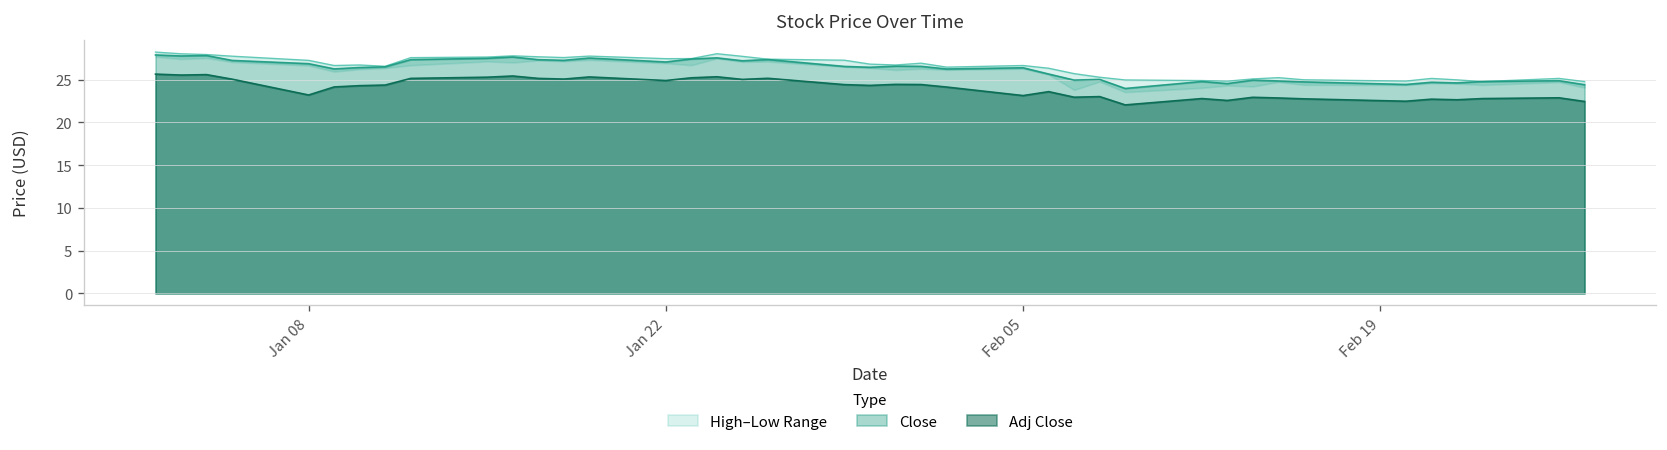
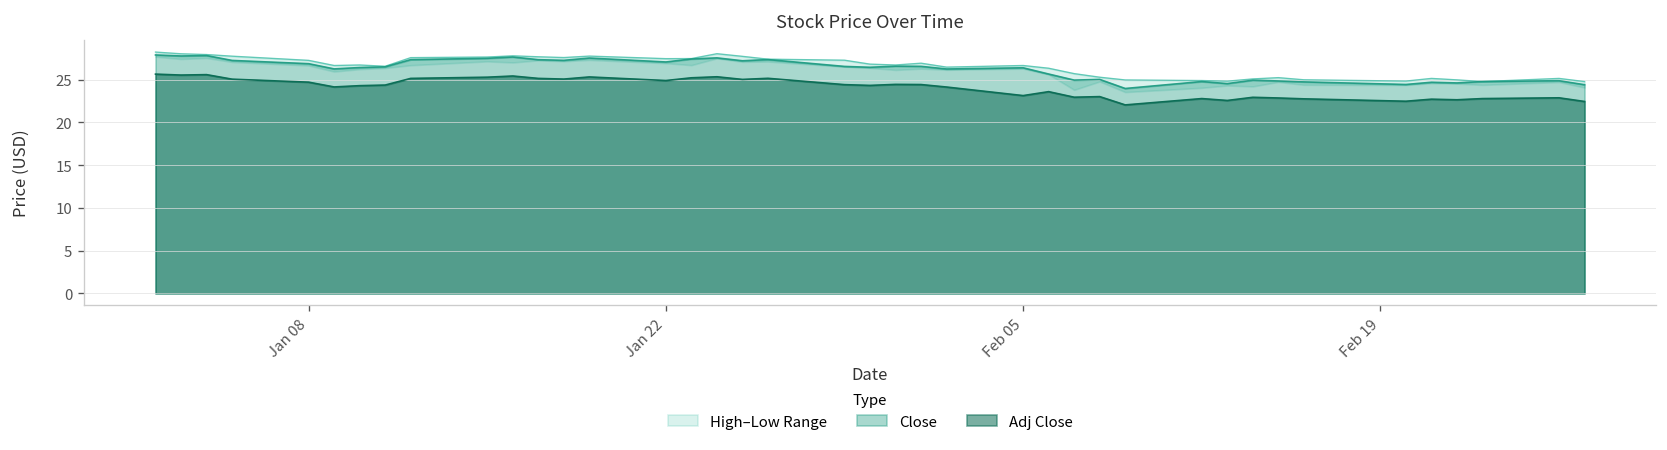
  {
    "Adj Close": {
-     "Jan 08": 23,
+     "Jan 08": 25,
      "Jan 22": 25,
      "Feb 05": 23
    }
  }
